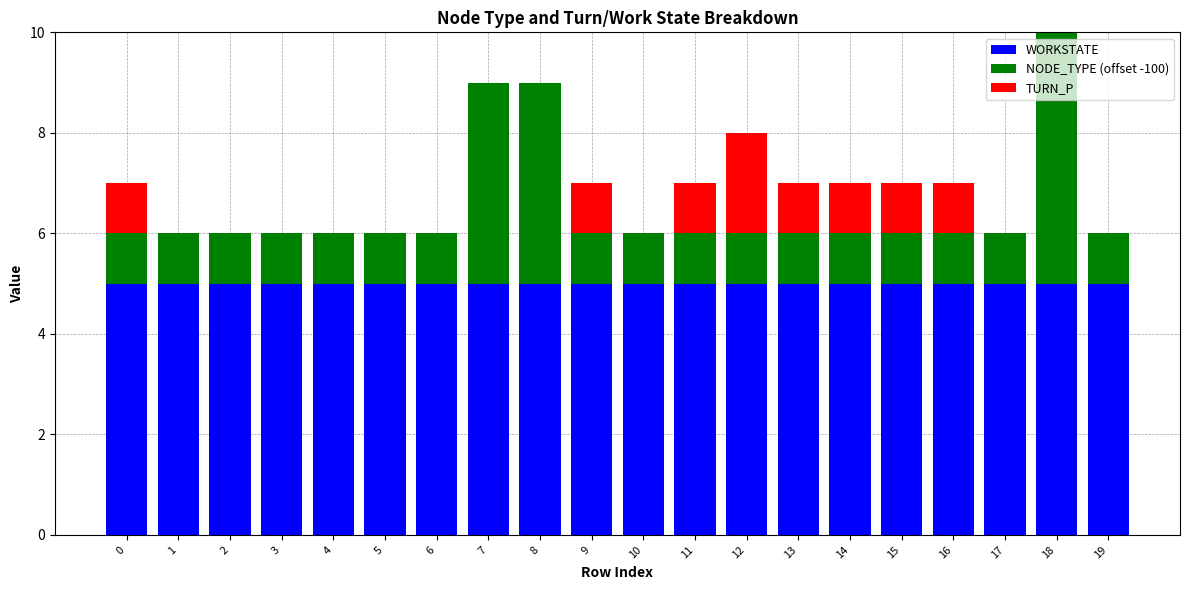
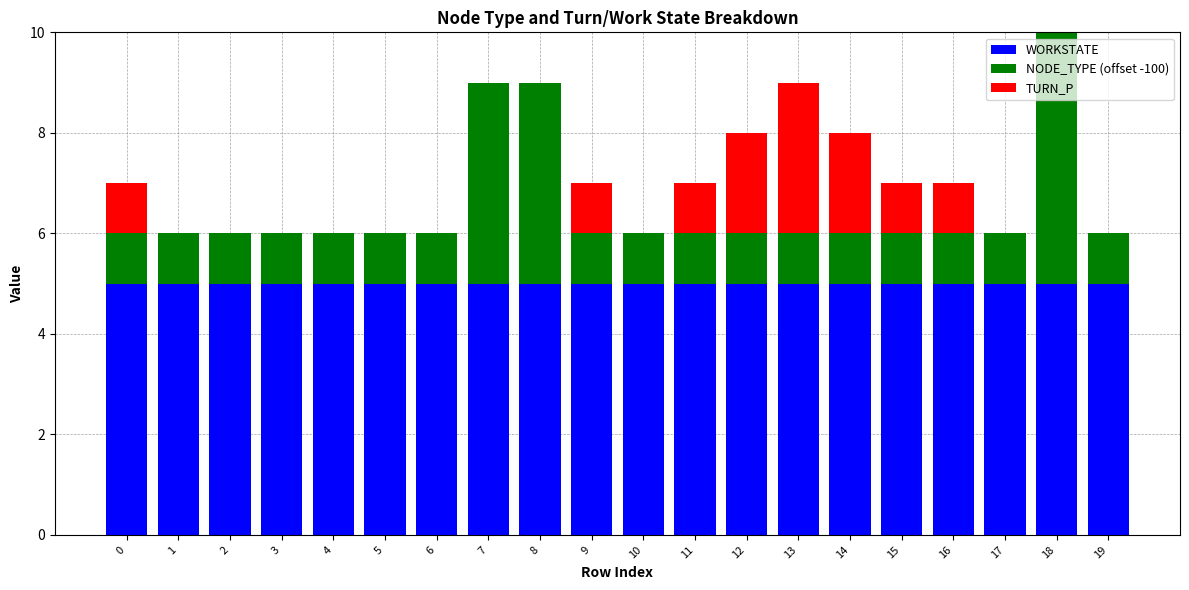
  {
    "WORKSTATE": {
      "0": 5,
      "1": 5,
      "2": 5,
      "3": 5,
      "4": 5,
      "5": 5,
      "6": 5,
      "7": 5,
      "8": 5,
      "9": 5,
      "10": 5,
      "11": 5,
      "12": 5,
      "13": 5,
      "14": 5,
      "15": 5,
      "16": 5,
      "17": 5,
      "18": 5,
      "19": 5
    },
    "NODE_TYPE (offset -100)": {
      "0": 1,
      "1": 1,
      "2": 1,
      "3": 1,
      "4": 1,
      "5": 1,
      "6": 1,
      "7": 4,
      "8": 4,
      "9": 1,
      "10": 1,
      "11": 1,
      "12": 1,
      "13": 1,
      "14": 1,
      "15": 1,
      "16": 1,
      "17": 1,
      "18": 5,
      "19": 1
    },
    "TURN_P": {
      "0": 1,
      "1": 0,
      "2": 0,
      "3": 0,
      "4": 0,
      "5": 0,
      "6": 0,
      "7": 0,
      "8": 0,
      "9": 1,
      "10": 0,
      "11": 1,
      "12": 2,
-     "13": 1,
-     "14": 1,
+     "13": 3,
+     "14": 2,
      "15": 1,
      "16": 1,
      "17": 0,
      "18": 0,
      "19": 0
    }
  }
